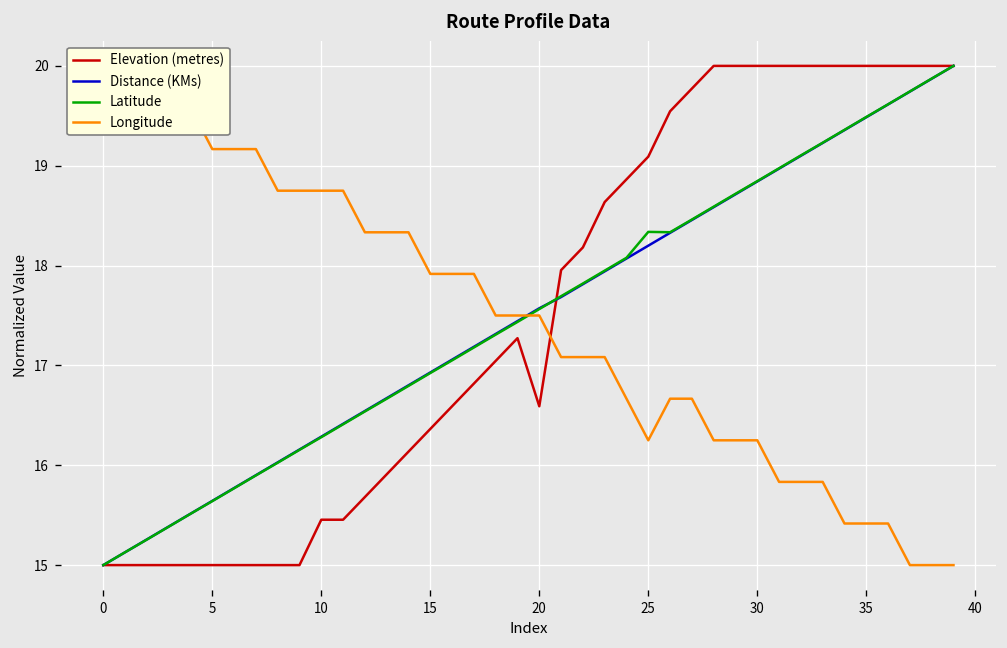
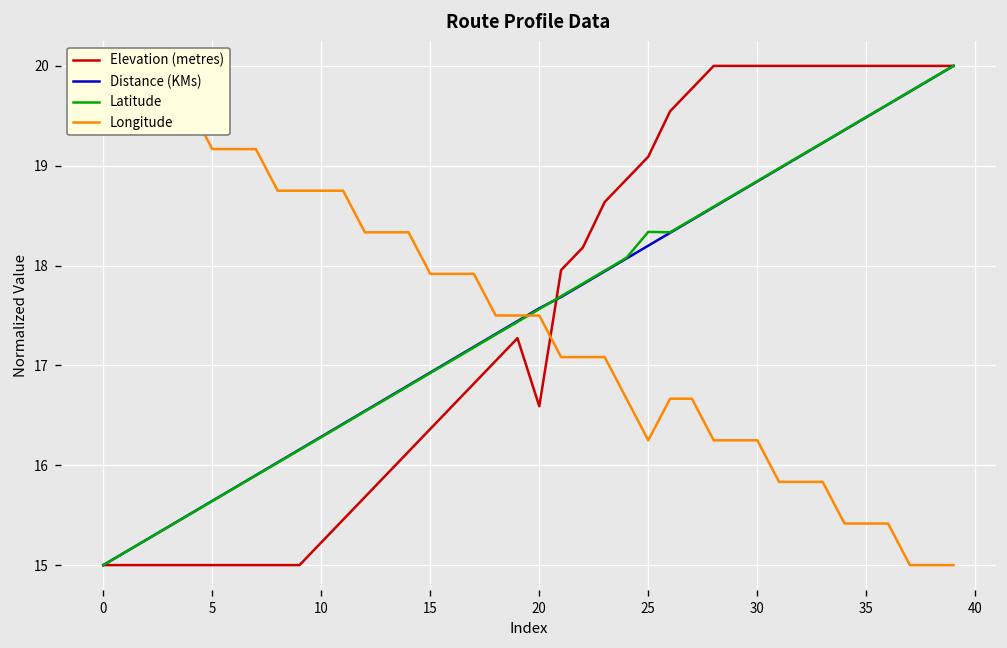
  {
    "Elevation (metres)": {
      "5": 15.0,
-     "10": 15.5,
+     "10": 15.2,
      "15": 16.4,
      "20": 16.6,
      "25": 19.1,
      "30": 20.0,
      "35": 20.0
    },
    "Distance (KMs)": {
      "25": 18.2
    },
    "Latitude": {
      "25": 18.3
    },
    "Longitude": {
      "5": 19.2,
      "10": 18.8,
      "15": 17.9,
      "20": 17.5,
      "25": 16.3,
      "30": 16.3,
      "35": 15.4
    }
  }
